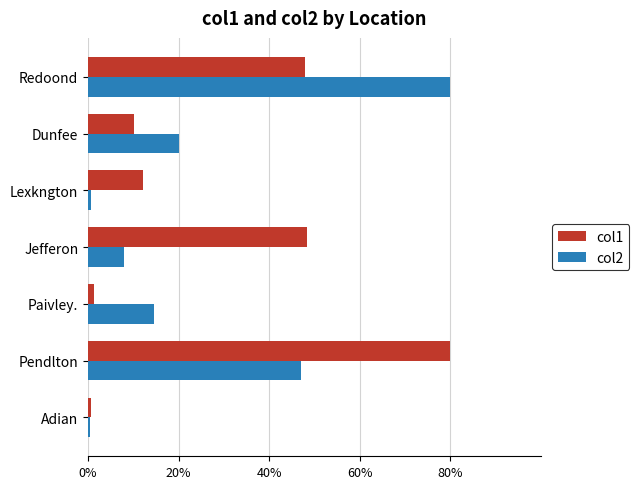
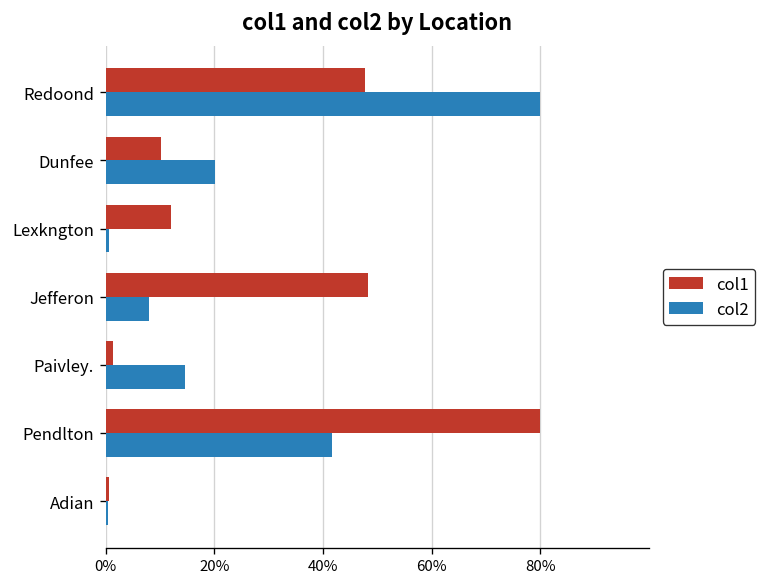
  {
    "col1": {
      "Redoond": "48%",
      "Dunfee": "10%",
      "Lexkngton": "12%",
      "Jefferon": "48%",
      "Paivley.": "1%",
      "Pendlton": "80%",
      "Adian": "1%"
    },
    "col2": {
      "Redoond": "80%",
      "Dunfee": "20%",
      "Lexkngton": "1%",
      "Jefferon": "8%",
      "Paivley.": "15%",
-     "Pendlton": "47%"
+     "Pendlton": "42%"
    }
  }
